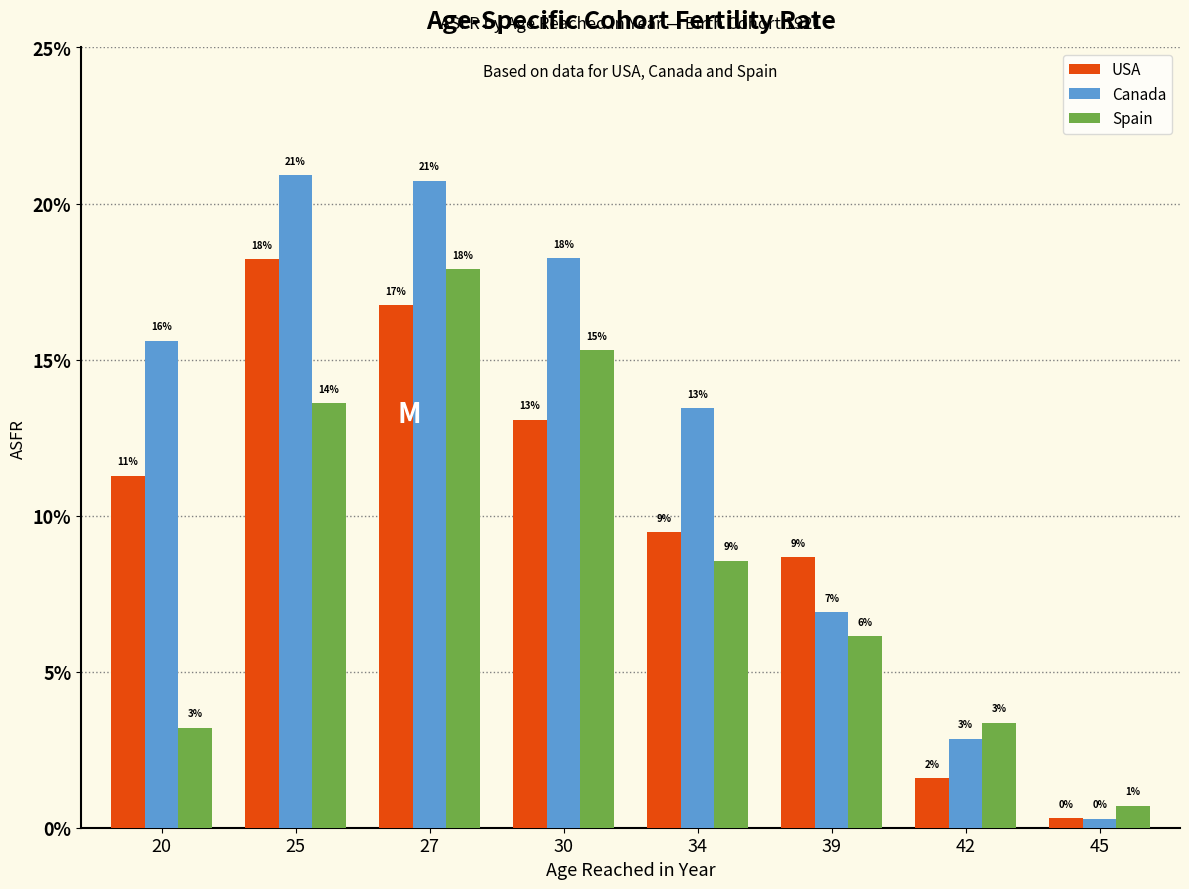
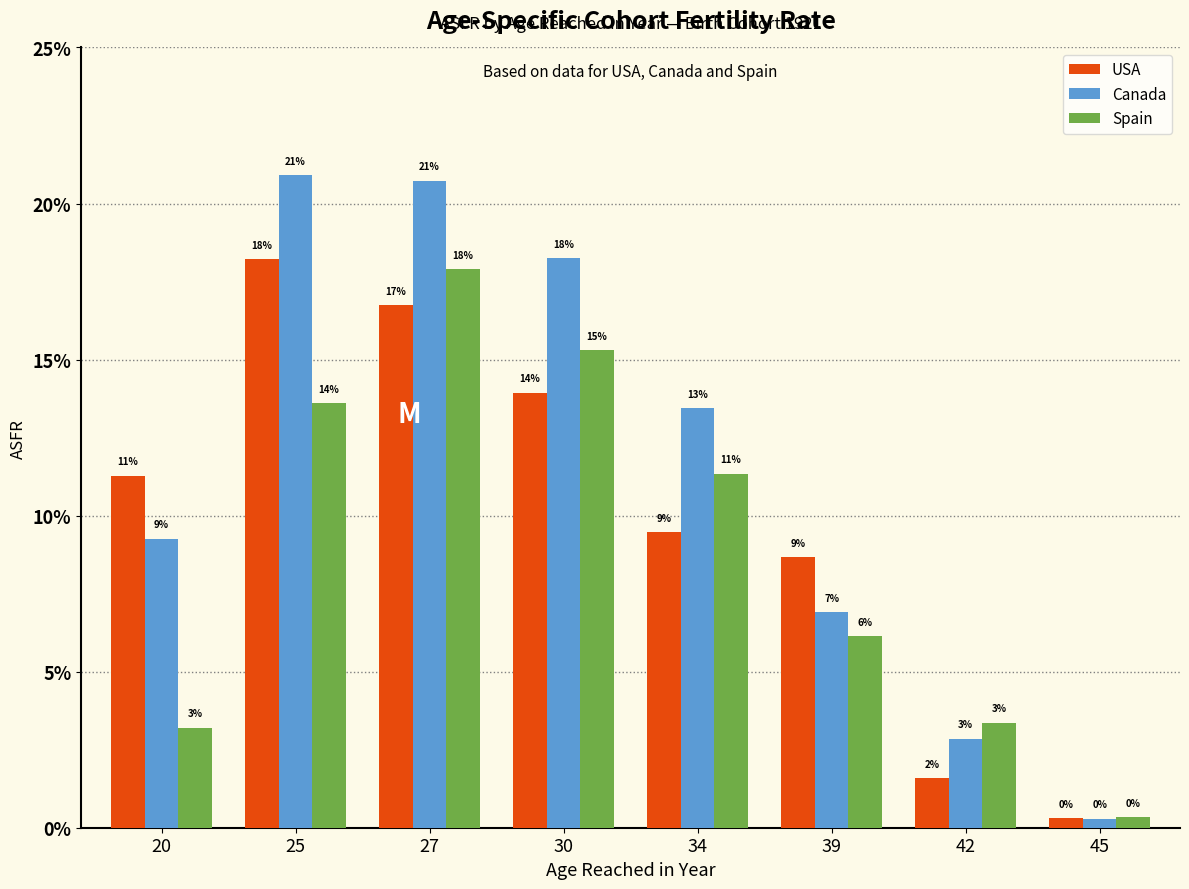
  {
    "USA": {
      "20": "11%",
      "25": "18%",
      "27": "17%",
-     "30": "13%",
+     "30": "14%",
      "34": "9%",
      "39": "9%",
      "42": "2%",
      "45": "0%"
    },
    "Canada": {
-     "20": "16%",
+     "20": "9%",
      "25": "21%",
      "27": "21%",
      "30": "18%",
      "34": "13%",
      "39": "7%",
      "42": "3%",
      "45": "0%"
    },
    "Spain": {
      "20": "3%",
      "25": "14%",
      "27": "18%",
      "30": "15%",
-     "34": "9%",
+     "34": "11%",
      "39": "6%",
      "42": "3%",
-     "45": "1%"
+     "45": "0%"
    }
  }
